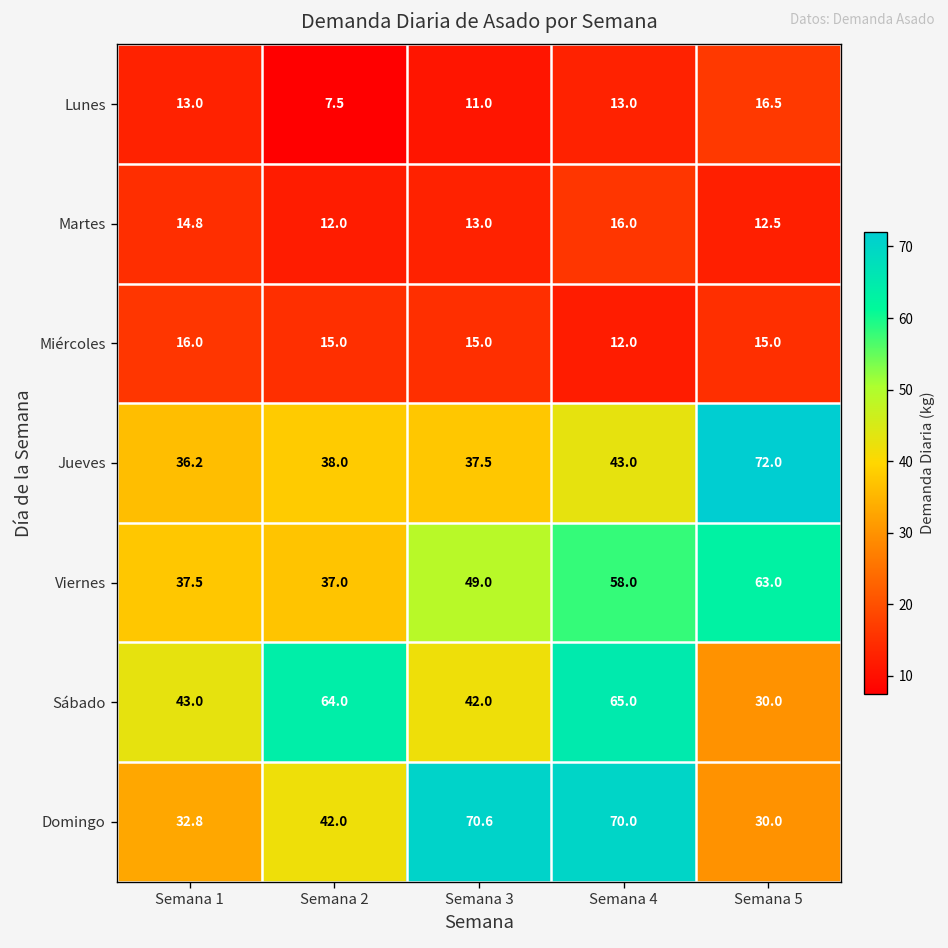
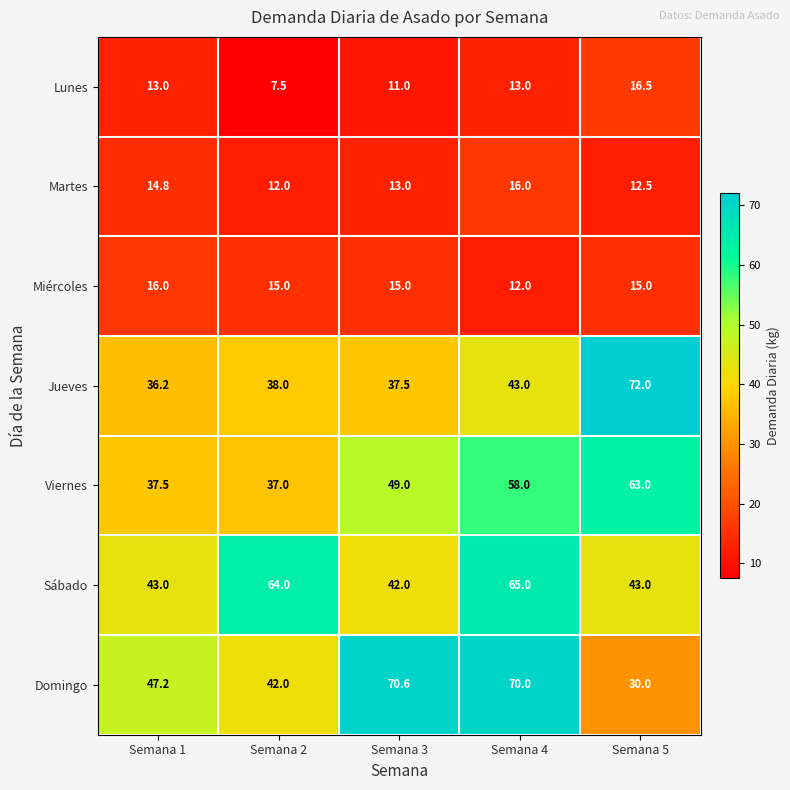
  {
    "Lunes": {
      "Semana 1": 13.0,
      "Semana 2": 7.5,
      "Semana 3": 11.0,
      "Semana 4": 13.0,
      "Semana 5": 16.5
    },
    "Martes": {
      "Semana 1": 14.8,
      "Semana 2": 12.0,
      "Semana 3": 13.0,
      "Semana 4": 16.0,
      "Semana 5": 12.5
    },
    "Miércoles": {
      "Semana 1": 16.0,
      "Semana 2": 15.0,
      "Semana 3": 15.0,
      "Semana 4": 12.0,
      "Semana 5": 15.0
    },
    "Jueves": {
      "Semana 1": 36.2,
      "Semana 2": 38.0,
      "Semana 3": 37.5,
      "Semana 4": 43.0,
      "Semana 5": 72.0
    },
    "Viernes": {
      "Semana 1": 37.5,
      "Semana 2": 37.0,
      "Semana 3": 49.0,
      "Semana 4": 58.0,
      "Semana 5": 63.0
    },
    "Sábado": {
      "Semana 1": 43.0,
      "Semana 2": 64.0,
      "Semana 3": 42.0,
      "Semana 4": 65.0,
-     "Semana 5": 30.0
+     "Semana 5": 43.0
    },
    "Domingo": {
-     "Semana 1": 32.8,
+     "Semana 1": 47.2,
      "Semana 2": 42.0,
      "Semana 3": 70.6,
      "Semana 4": 70.0,
      "Semana 5": 30.0
    }
  }
